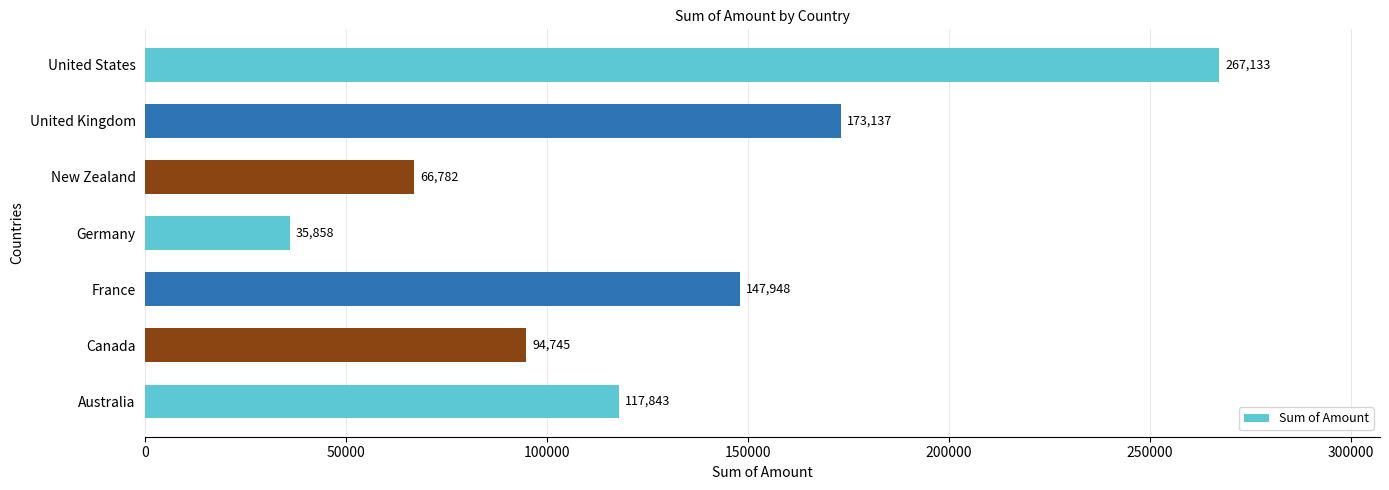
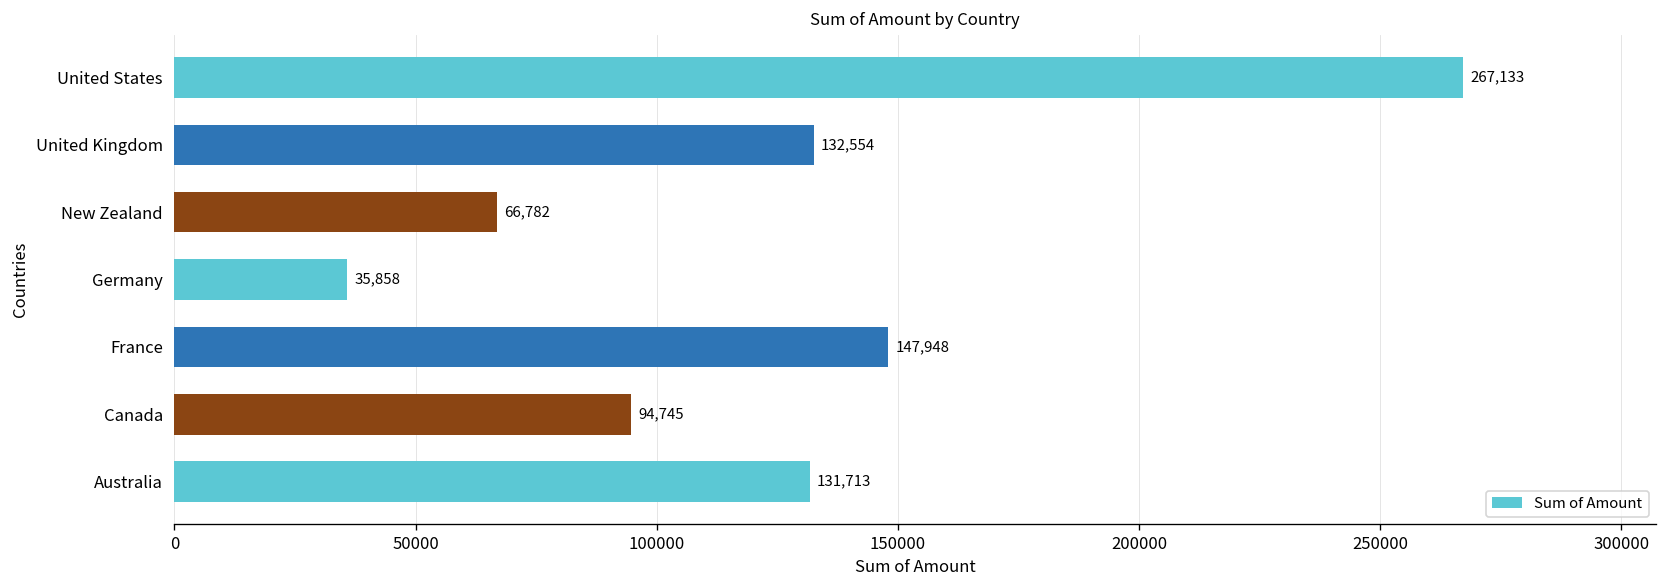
  {
    "United States": "267,133",
-   "United Kingdom": "173,137",
+   "United Kingdom": "132,554",
    "New Zealand": "66,782",
    "Germany": "35,858",
    "France": "147,948",
    "Canada": "94,745",
-   "Australia": "117,843"
+   "Australia": "131,713"
  }
